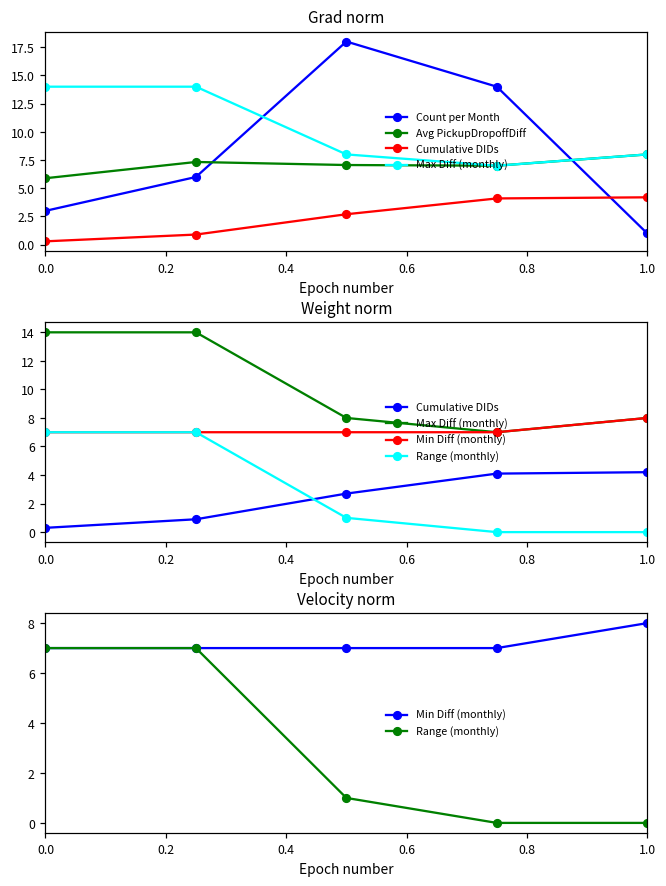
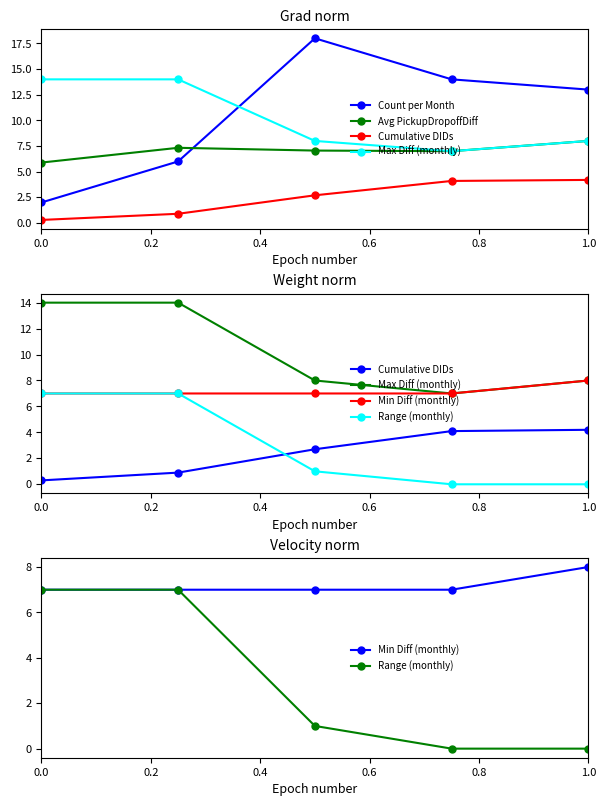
  {
    "Grad norm": {
      "Count per Month": {
-       "0.0": 3,
-       "1.0": 1
+       "0.0": 2,
+       "1.0": 13
      },
      "Avg PickupDropoffDiff": {
        "0.0": 6
      }
    },
    "Weight norm": {
      "Cumulative DIDs": {
        "0.0": 0.3,
        "1.0": 4.2
      },
      "Max Diff (monthly)": {
        "0.0": 14.0
      }
    },
    "Velocity norm": {
      "Min Diff (monthly)": {
        "1.0": 8.0
      },
      "Range (monthly)": {
        "1.0": 0.0
      }
    }
  }
